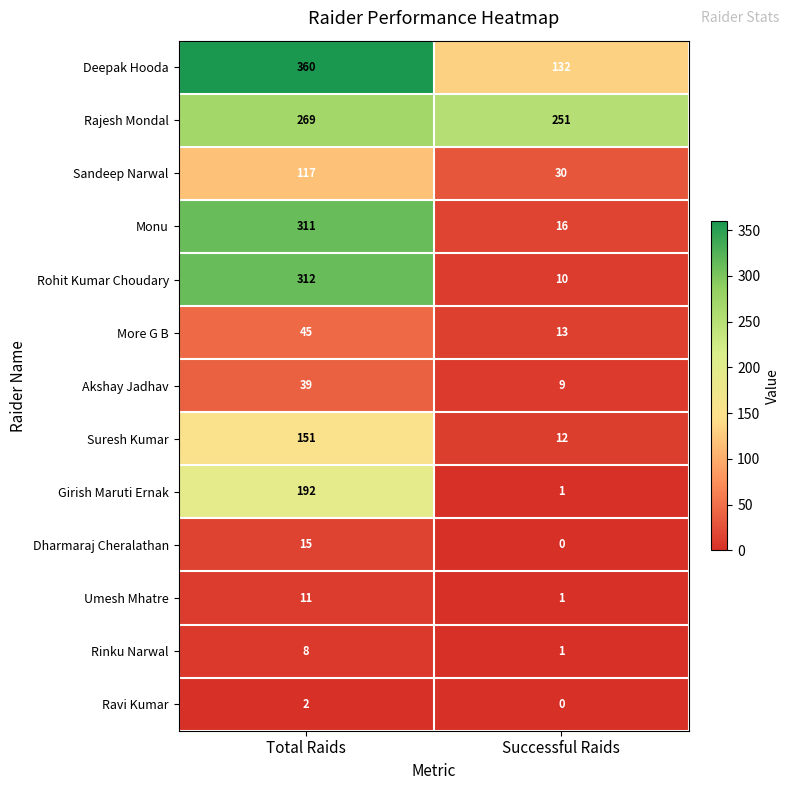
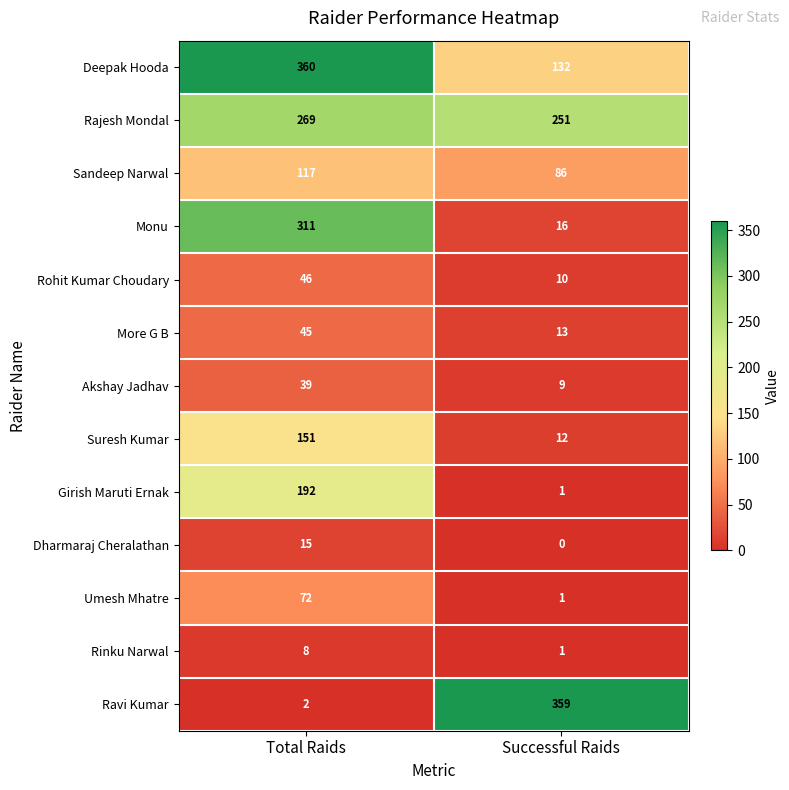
  {
    "Deepak Hooda": {
      "Total Raids": 360,
      "Successful Raids": 132
    },
    "Rajesh Mondal": {
      "Total Raids": 269,
      "Successful Raids": 251
    },
    "Sandeep Narwal": {
      "Total Raids": 117,
-     "Successful Raids": 30
+     "Successful Raids": 86
    },
    "Monu": {
      "Total Raids": 311,
      "Successful Raids": 16
    },
    "Rohit Kumar Choudary": {
-     "Total Raids": 312,
+     "Total Raids": 46,
      "Successful Raids": 10
    },
    "More G B": {
      "Total Raids": 45,
      "Successful Raids": 13
    },
    "Akshay Jadhav": {
      "Total Raids": 39,
      "Successful Raids": 9
    },
    "Suresh Kumar": {
      "Total Raids": 151,
      "Successful Raids": 12
    },
    "Girish Maruti Ernak": {
      "Total Raids": 192,
      "Successful Raids": 1
    },
    "Dharmaraj Cheralathan": {
      "Total Raids": 15,
      "Successful Raids": 0
    },
    "Umesh Mhatre": {
-     "Total Raids": 11,
+     "Total Raids": 72,
      "Successful Raids": 1
    },
    "Rinku Narwal": {
      "Total Raids": 8,
      "Successful Raids": 1
    },
    "Ravi Kumar": {
      "Total Raids": 2,
-     "Successful Raids": 0
+     "Successful Raids": 359
    }
  }
